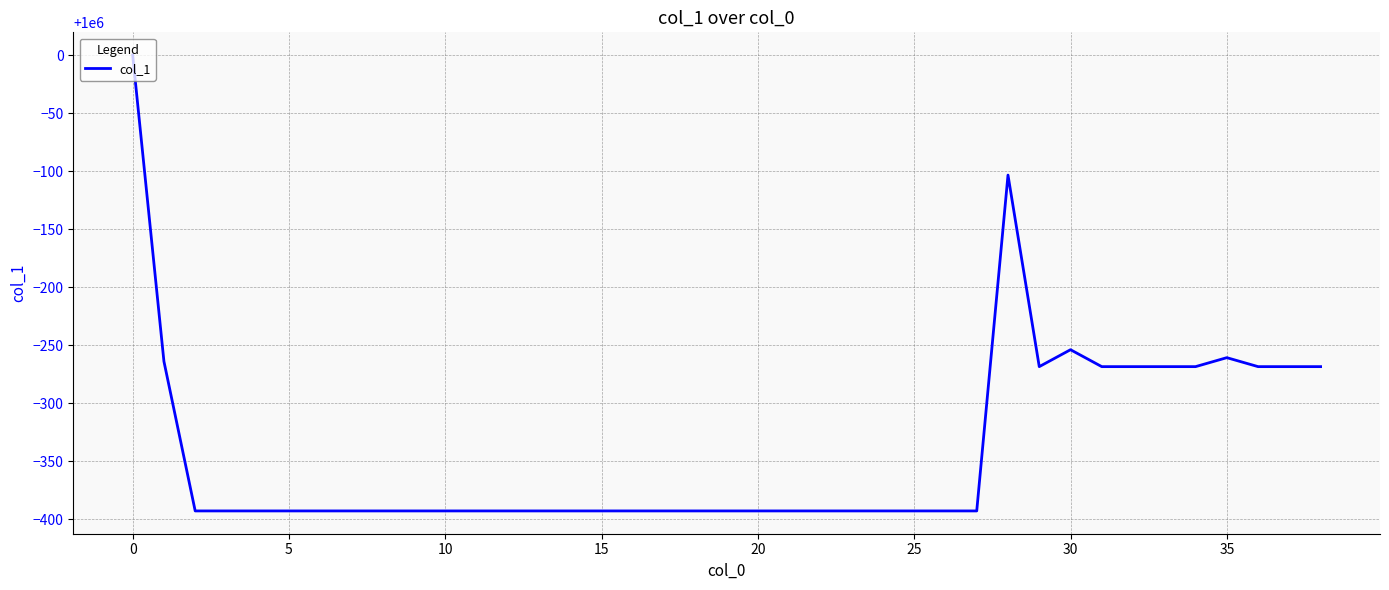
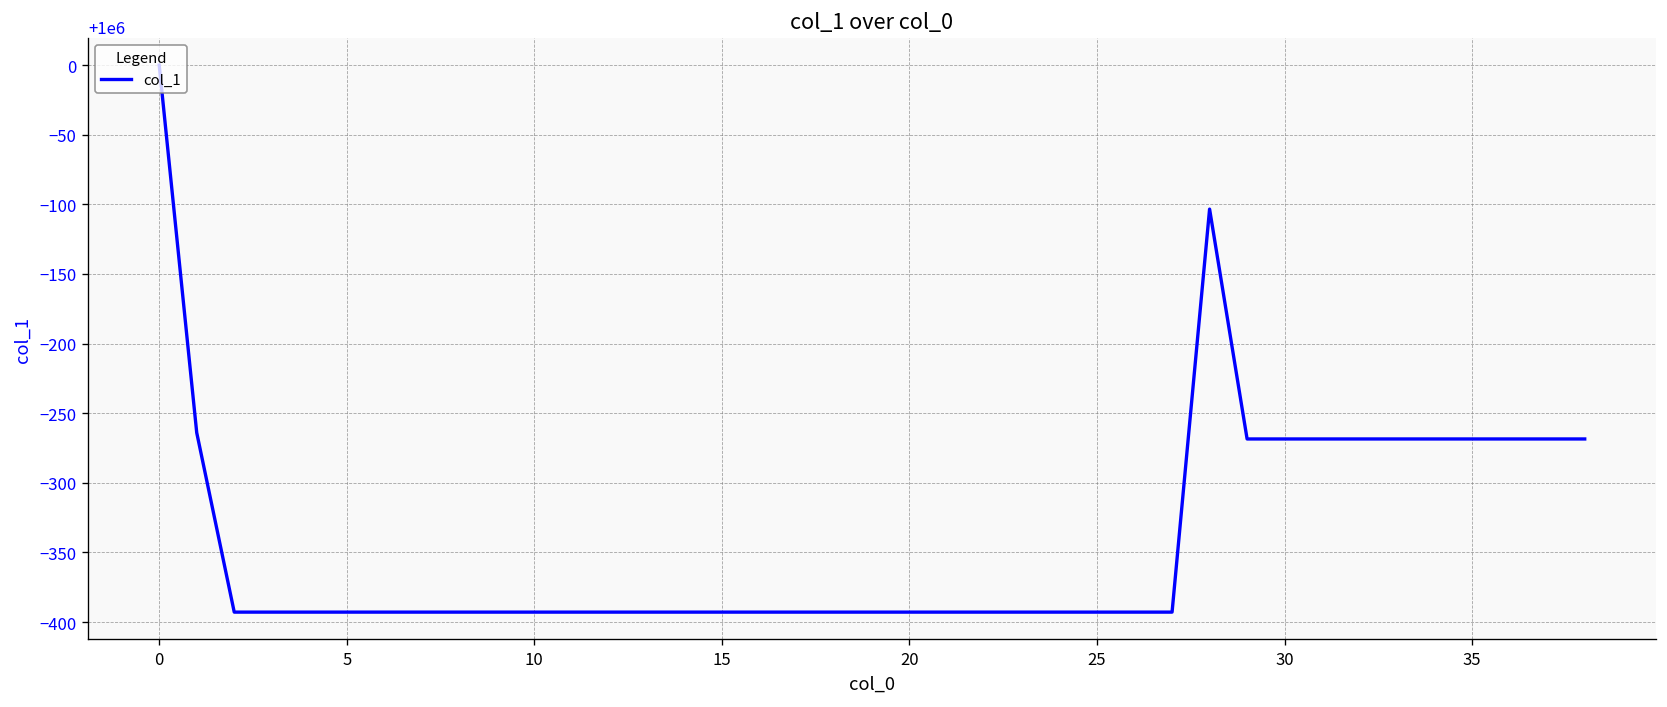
  {
    "5": 999607,
    "10": 999607,
    "15": 999607,
    "20": 999607,
    "25": 999607,
-   "30": 999746,
-   "35": 999739
+   "30": 999731,
+   "35": 999731
  }
